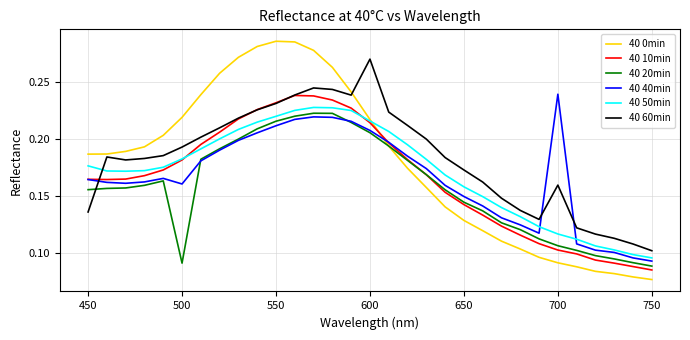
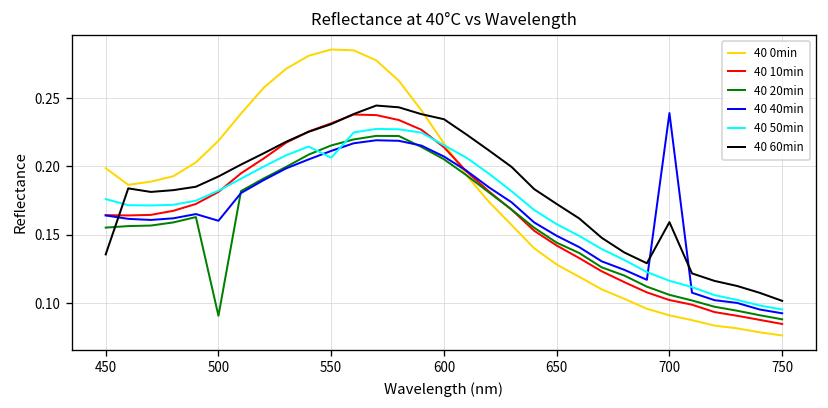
  {
    "40 0min": {
-     "450": 0.186,
+     "450": 0.199,
      "500": 0.219,
      "550": 0.286,
      "650": 0.128,
      "700": 0.091,
      "750": 0.076
    },
    "40 10min": {
      "700": 0.102,
      "750": 0.085
    },
    "40 20min": {
      "450": 0.155,
      "500": 0.091,
      "550": 0.215,
      "700": 0.106,
      "750": 0.088
    },
    "40 40min": {
      "500": 0.160,
      "550": 0.211,
      "650": 0.149,
      "700": 0.239,
      "750": 0.093
    },
    "40 50min": {
      "450": 0.176,
-     "550": 0.220,
+     "550": 0.206,
      "650": 0.158,
      "700": 0.116,
      "750": 0.095
    },
    "40 60min": {
      "450": 0.136,
      "500": 0.193,
-     "600": 0.270,
+     "600": 0.235,
      "650": 0.173,
      "700": 0.159,
      "750": 0.102
    }
  }
